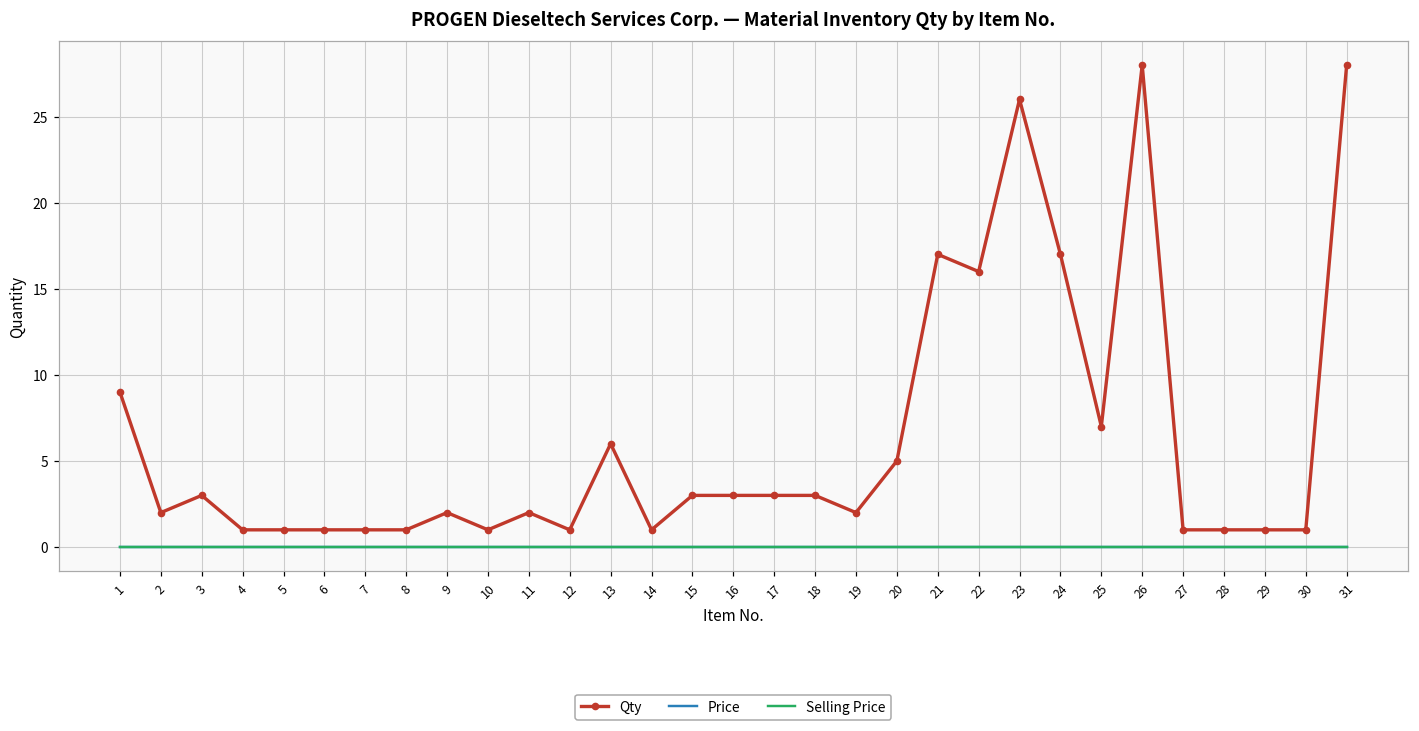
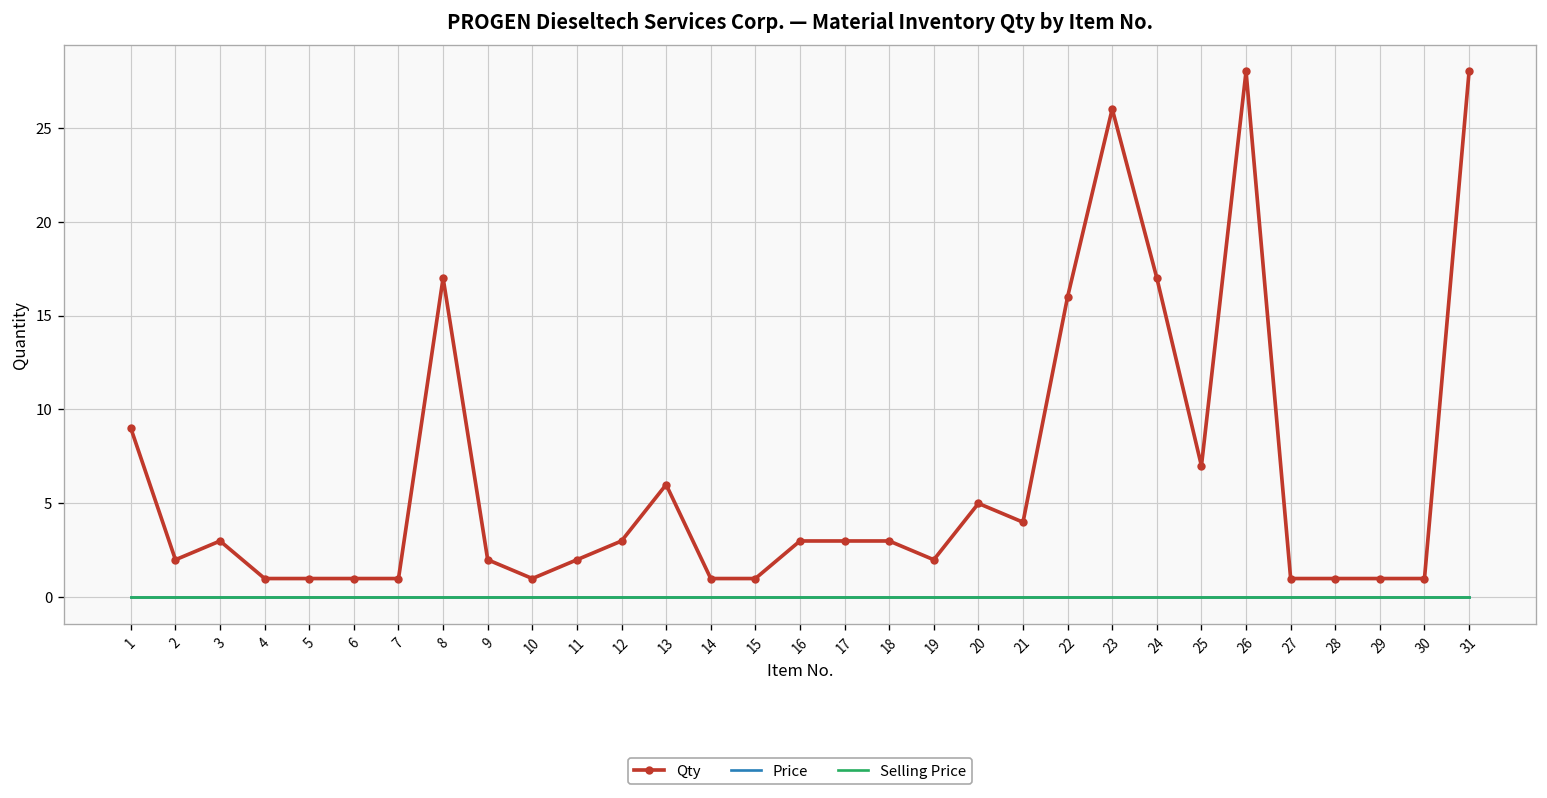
  {
    "Qty": {
      "1": 9,
      "2": 2,
      "3": 3,
      "4": 1,
      "5": 1,
      "6": 1,
      "7": 1,
-     "8": 1,
+     "8": 17,
      "9": 2,
      "10": 1,
      "11": 2,
-     "12": 1,
+     "12": 3,
      "13": 6,
      "14": 1,
-     "15": 3,
+     "15": 1,
      "16": 3,
      "17": 3,
      "18": 3,
      "19": 2,
      "20": 5,
-     "21": 17,
+     "21": 4,
      "22": 16,
      "23": 26,
      "24": 17,
      "25": 7,
      "26": 28,
      "27": 1,
      "28": 1,
      "29": 1,
      "30": 1,
      "31": 28
    },
    "Selling Price": {
      "1": 0,
      "2": 0,
      "3": 0,
      "4": 0,
      "5": 0,
      "6": 0,
      "7": 0,
      "8": 0,
      "9": 0,
      "10": 0,
      "11": 0,
      "12": 0,
      "13": 0,
      "14": 0,
      "15": 0,
      "16": 0,
      "17": 0,
      "18": 0,
      "19": 0,
      "20": 0,
      "21": 0,
      "22": 0,
      "23": 0,
      "24": 0,
      "25": 0,
      "26": 0,
      "27": 0,
      "28": 0,
      "29": 0,
      "30": 0,
      "31": 0
    }
  }
